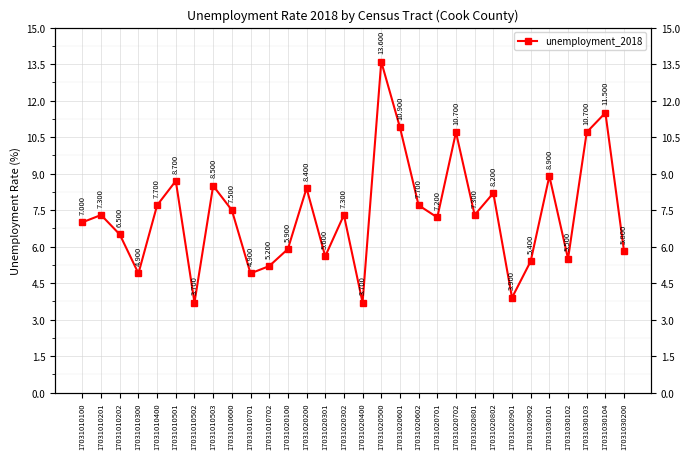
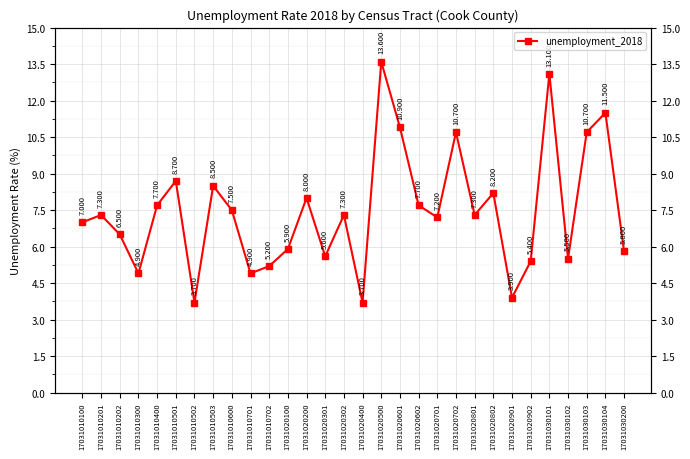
  {
    "17031010100": 7.000,
    "17031010201": 7.300,
    "17031010202": 6.500,
    "17031010300": 4.900,
    "17031010400": 7.700,
    "17031010501": 8.700,
    "17031010502": 3.700,
    "17031010503": 8.500,
    "17031010600": 7.500,
    "17031010701": 4.900,
    "17031010702": 5.200,
    "17031020100": 5.900,
-   "17031020200": 8.400,
+   "17031020200": 8.000,
    "17031020301": 5.600,
    "17031020302": 7.300,
    "17031020400": 3.700,
    "17031020500": 13.600,
    "17031020601": 10.900,
    "17031020602": 7.700,
    "17031020701": 7.200,
    "17031020702": 10.700,
    "17031020801": 7.300,
    "17031020802": 8.200,
    "17031020901": 3.900,
    "17031020902": 5.400,
-   "17031030101": 8.9,
+   "17031030101": 13.1,
    "17031030102": 5.500,
    "17031030103": 10.700,
    "17031030104": 11.500,
    "17031030200": 5.800
  }
